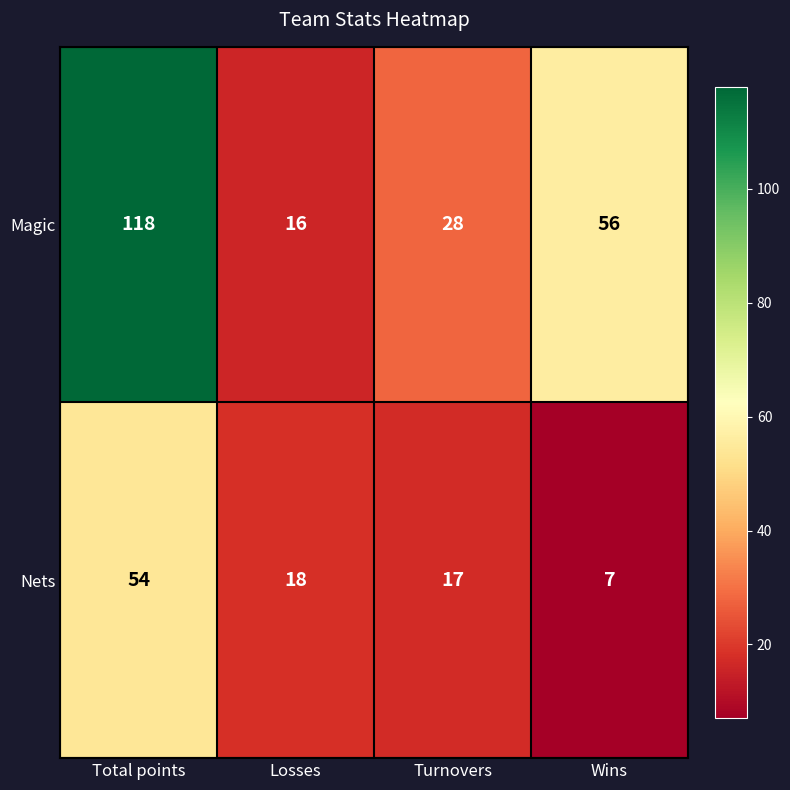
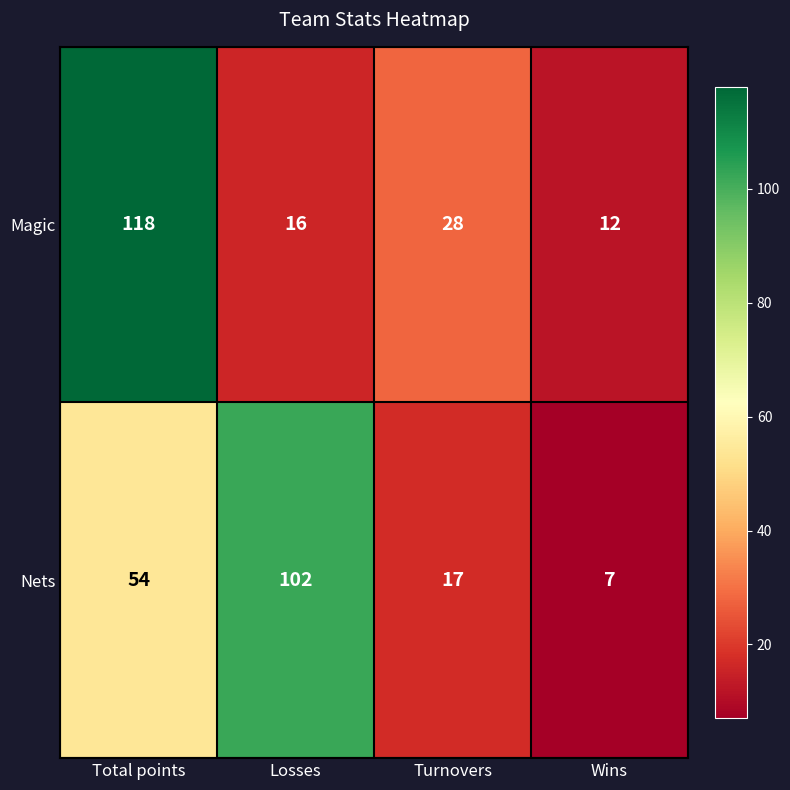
  {
    "Magic": {
      "Total points": 118,
      "Losses": 16,
      "Turnovers": 28,
-     "Wins": 56
+     "Wins": 12
    },
    "Nets": {
      "Total points": 54,
-     "Losses": 18,
+     "Losses": 102,
      "Turnovers": 17,
      "Wins": 7
    }
  }
